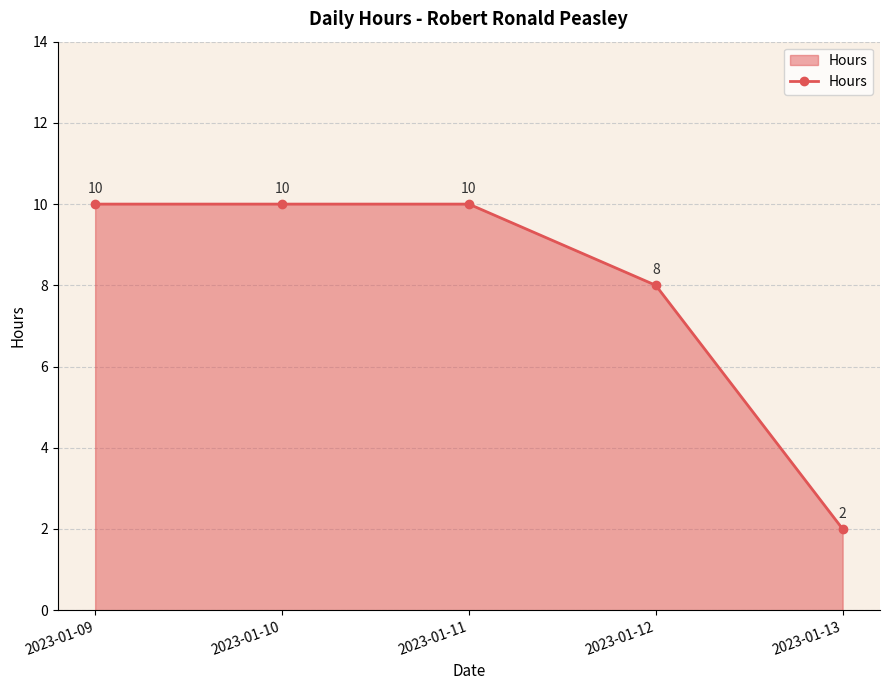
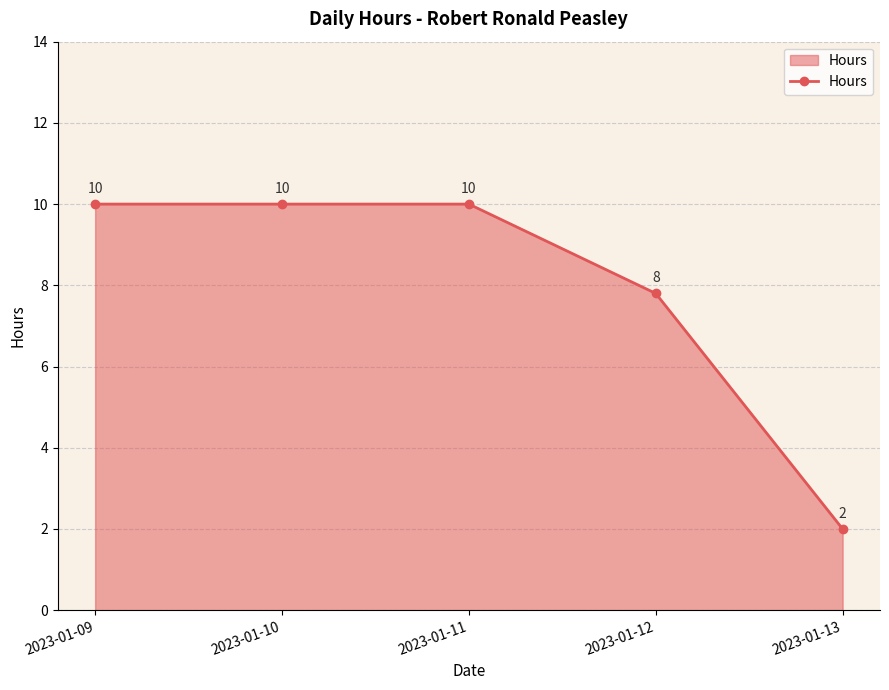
  {
-   "2023-01-12": 8.0
+   "2023-01-12": 7.8
  }
